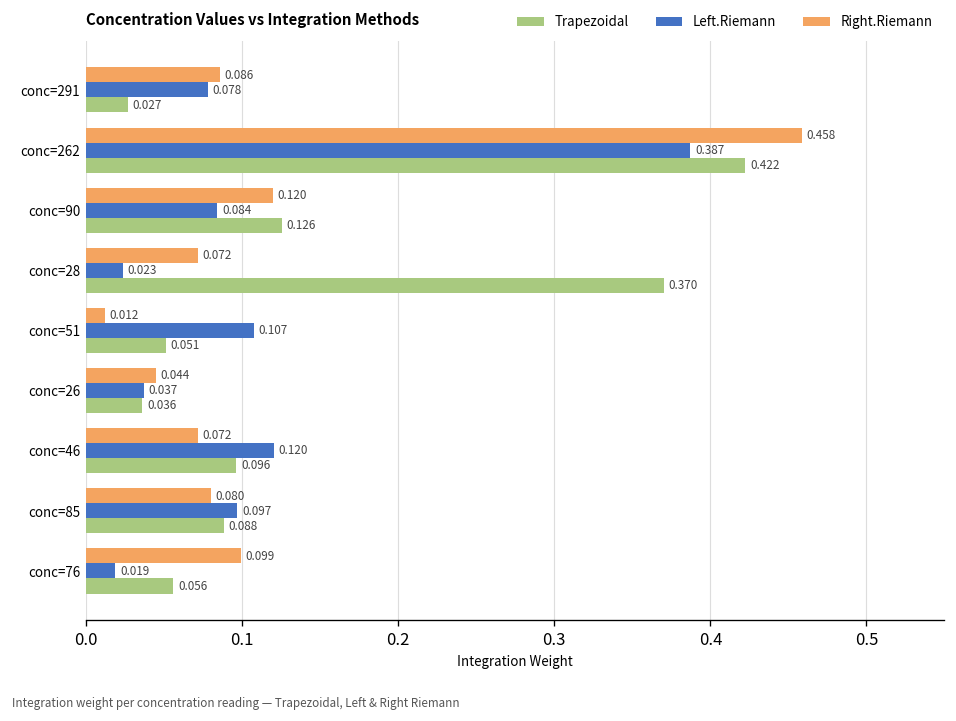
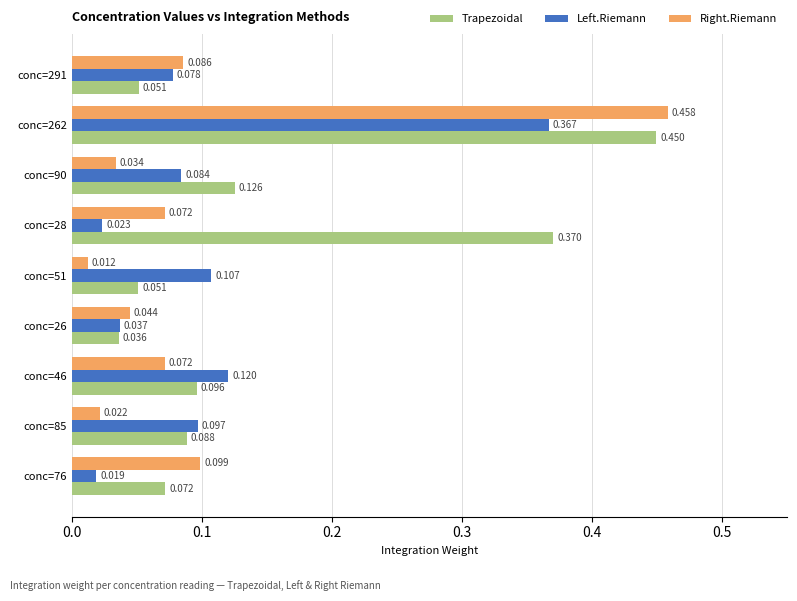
  {
    "Trapezoidal": {
-     "conc=291": 0.027,
-     "conc=262": 0.422,
+     "conc=291": 0.051,
+     "conc=262": 0.450,
      "conc=90": 0.126,
      "conc=28": 0.370,
      "conc=51": 0.051,
      "conc=26": 0.036,
      "conc=46": 0.096,
      "conc=85": 0.088,
-     "conc=76": 0.056
+     "conc=76": 0.072
    },
    "Left.Riemann": {
      "conc=291": 0.078,
-     "conc=262": 0.387,
+     "conc=262": 0.367,
      "conc=90": 0.084,
      "conc=28": 0.023,
      "conc=51": 0.107,
      "conc=26": 0.037,
      "conc=46": 0.120,
      "conc=85": 0.097,
      "conc=76": 0.019
    },
    "Right.Riemann": {
      "conc=291": 0.086,
      "conc=262": 0.458,
-     "conc=90": 0.120,
+     "conc=90": 0.034,
      "conc=28": 0.072,
      "conc=51": 0.012,
      "conc=26": 0.044,
      "conc=46": 0.072,
-     "conc=85": 0.080,
+     "conc=85": 0.022,
      "conc=76": 0.099
    }
  }
